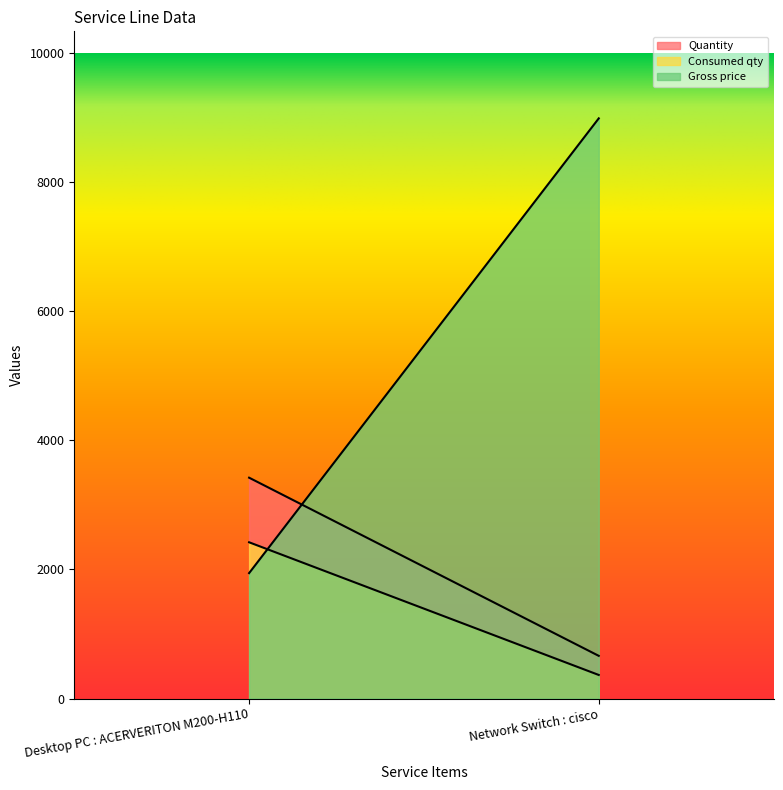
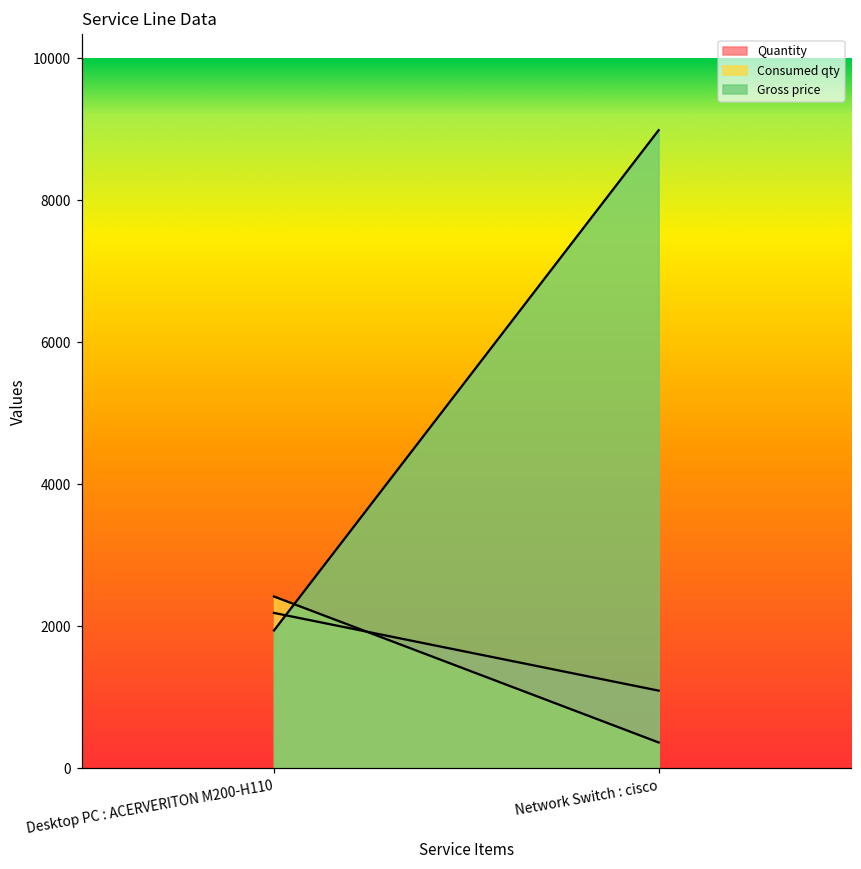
  {
    "Quantity": {
-     "Desktop PC : ACERVERITON M200-H110": 3400,
-     "Network Switch : cisco": 700
+     "Desktop PC : ACERVERITON M200-H110": 2200,
+     "Network Switch : cisco": 1100
    },
    "Consumed qty": {
      "Desktop PC : ACERVERITON M200-H110": 2400,
      "Network Switch : cisco": 400
    },
    "Gross price": {
      "Desktop PC : ACERVERITON M200-H110": 1900,
      "Network Switch : cisco": 9000
    }
  }
